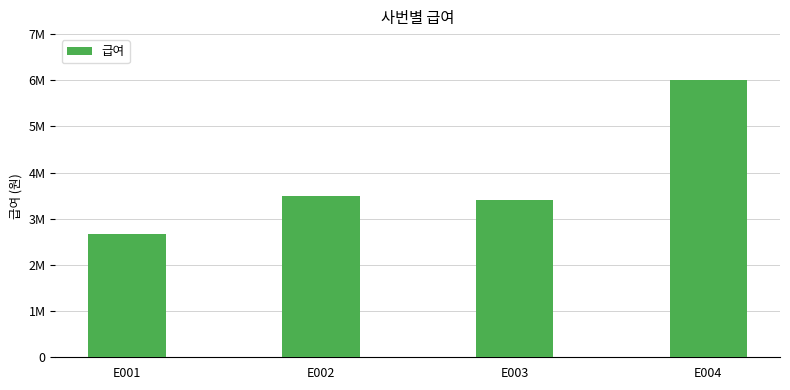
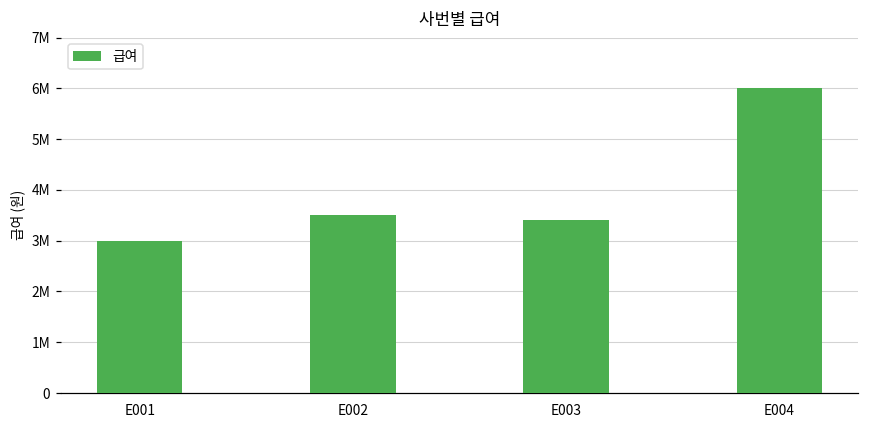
  {
-   "E001": 2700000,
+   "E001": 3000000,
    "E002": 3500000,
    "E003": 3400000,
    "E004": 6000000
  }
